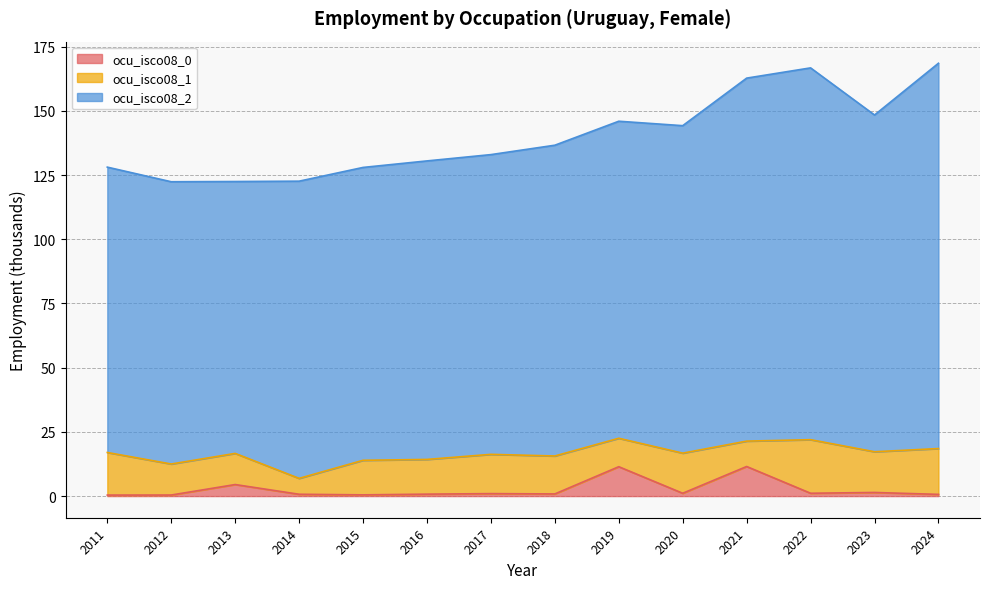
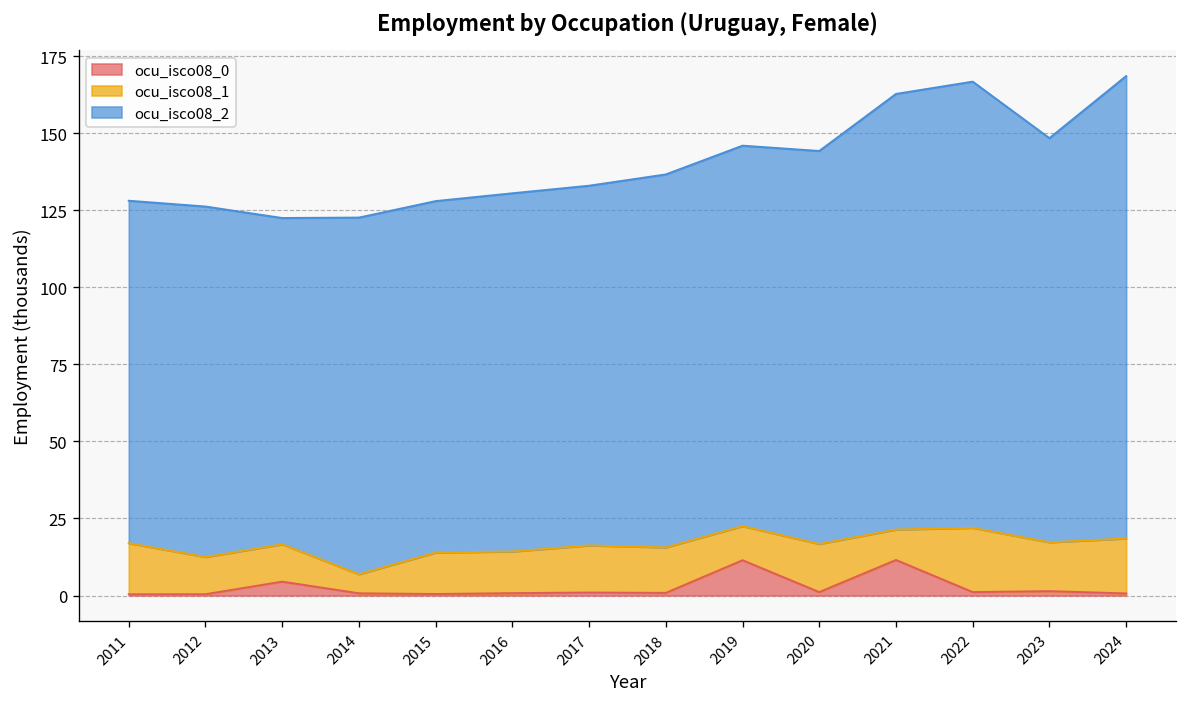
  {
    "ocu_isco08_0": {
      "2011": 0,
      "2012": 0,
      "2013": 4,
      "2014": 1,
      "2015": 0,
      "2016": 1,
      "2017": 1,
      "2018": 1,
      "2019": 11,
      "2020": 1,
      "2021": 12,
      "2022": 1,
      "2023": 1,
      "2024": 1
    },
    "ocu_isco08_1": {
      "2011": 17,
      "2012": 12,
      "2013": 12,
      "2014": 6,
      "2015": 13,
      "2016": 14,
      "2017": 15,
      "2018": 15,
      "2019": 11,
      "2020": 16,
      "2021": 10,
      "2022": 21,
      "2023": 16,
      "2024": 18
    },
    "ocu_isco08_2": {
      "2011": 111,
-     "2012": 110,
+     "2012": 114,
      "2013": 106,
      "2014": 116,
      "2015": 114,
      "2016": 116,
      "2017": 117,
      "2018": 121,
      "2019": 123,
      "2020": 127,
      "2021": 141,
      "2022": 145,
      "2023": 131,
      "2024": 150
    }
  }
